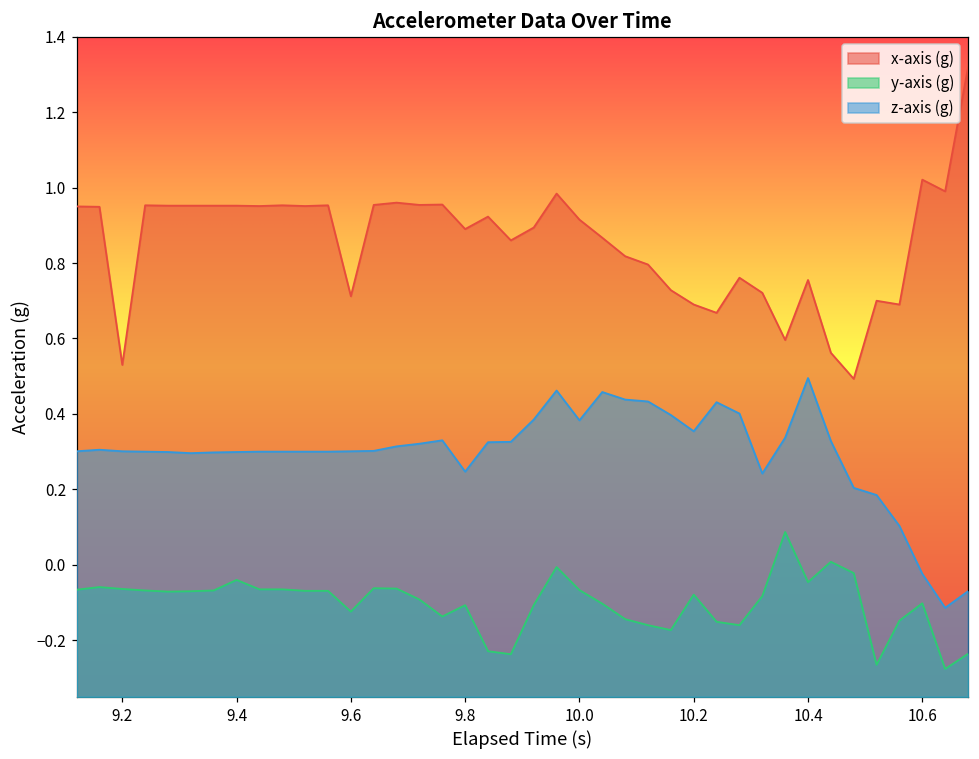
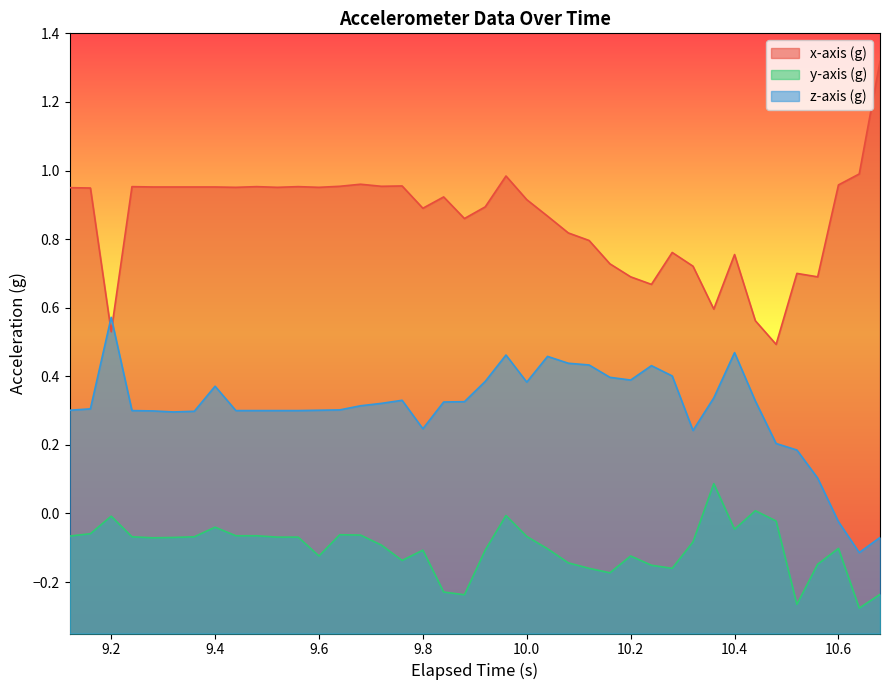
  {
    "x-axis (g)": {
      "9.2": 0.53,
      "9.4": 0.95,
-     "9.6": 0.71,
+     "9.6": 0.95,
      "9.8": 0.89,
      "10.0": 0.92,
      "10.2": 0.69,
      "10.4": 0.76,
-     "10.6": 1.02
+     "10.6": 0.96
    },
    "y-axis (g)": {
-     "9.2": -0.06,
+     "9.2": -0.01,
      "9.4": -0.04,
      "9.6": -0.12,
      "9.8": -0.11,
      "10.0": -0.07,
-     "10.2": -0.08,
+     "10.2": -0.12,
      "10.4": -0.05,
      "10.6": -0.10
    },
    "z-axis (g)": {
-     "9.2": 0.30,
-     "9.4": 0.30,
+     "9.2": 0.57,
+     "9.4": 0.37,
      "9.6": 0.30,
      "9.8": 0.25,
      "10.0": 0.38,
-     "10.2": 0.35,
-     "10.4": 0.50,
+     "10.2": 0.39,
+     "10.4": 0.47,
      "10.6": -0.02
    }
  }
